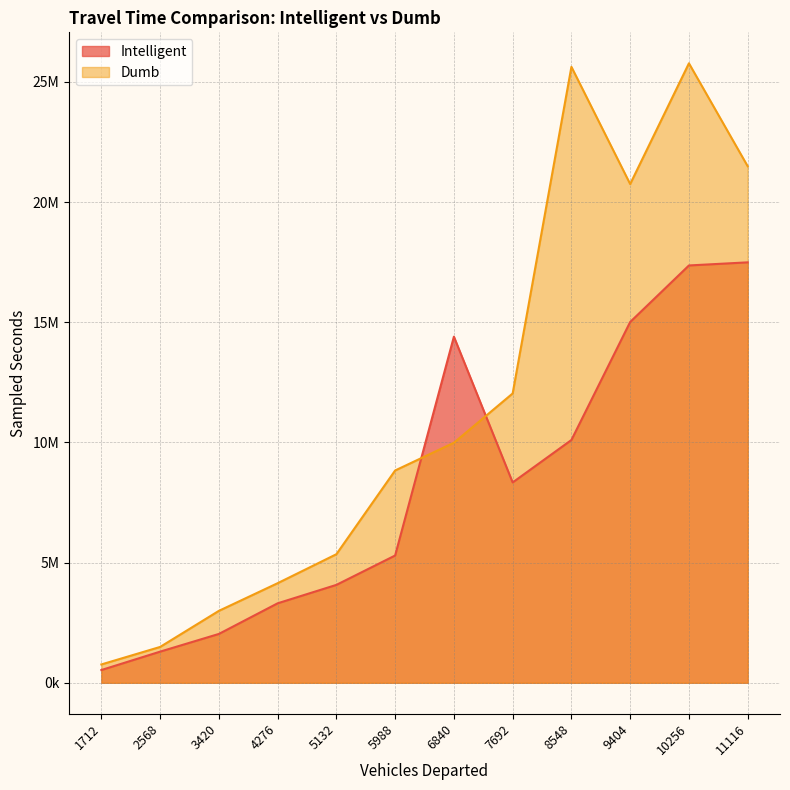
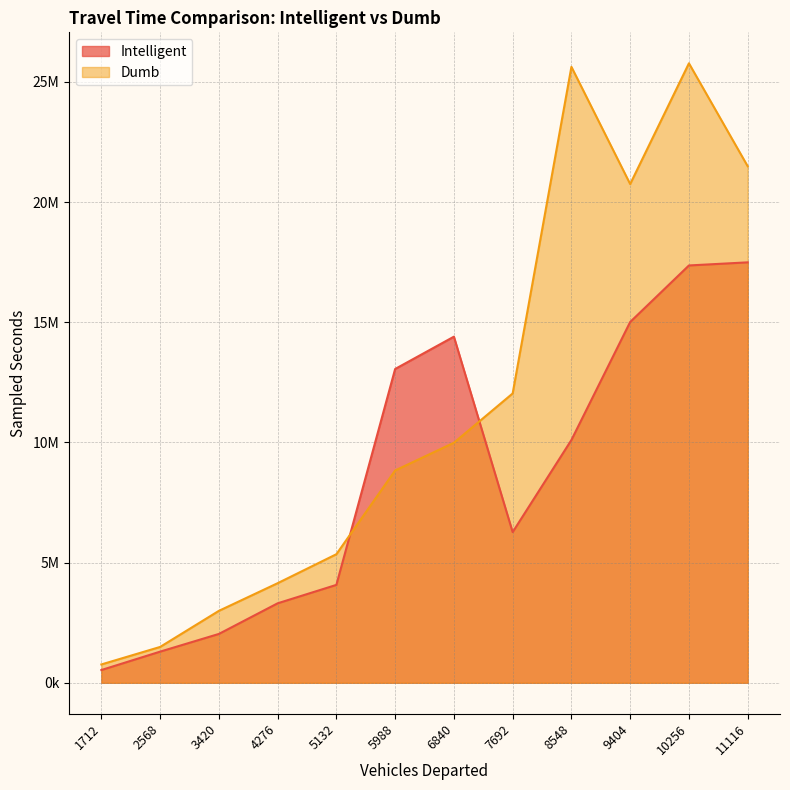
  {
    "Intelligent": {
      "1712": 500000,
      "2568": 1300000,
      "3420": 2000000,
      "4276": 3300000,
      "5132": 4100000,
-     "5988": 5300000,
+     "5988": 13100000,
      "6840": 14400000,
-     "7692": 8300000,
+     "7692": 6300000,
      "8548": 10100000,
      "9404": 15000000,
      "10256": 17400000,
      "11116": 17500000
    },
    "Dumb": {
      "1712": 800000,
      "2568": 1500000,
      "3420": 3000000,
      "4276": 4100000,
      "5132": 5300000,
      "5988": 8800000,
      "6840": 10000000,
      "7692": 12000000,
      "8548": 25600000,
      "9404": 20700000,
      "10256": 25800000,
      "11116": 21500000
    }
  }
